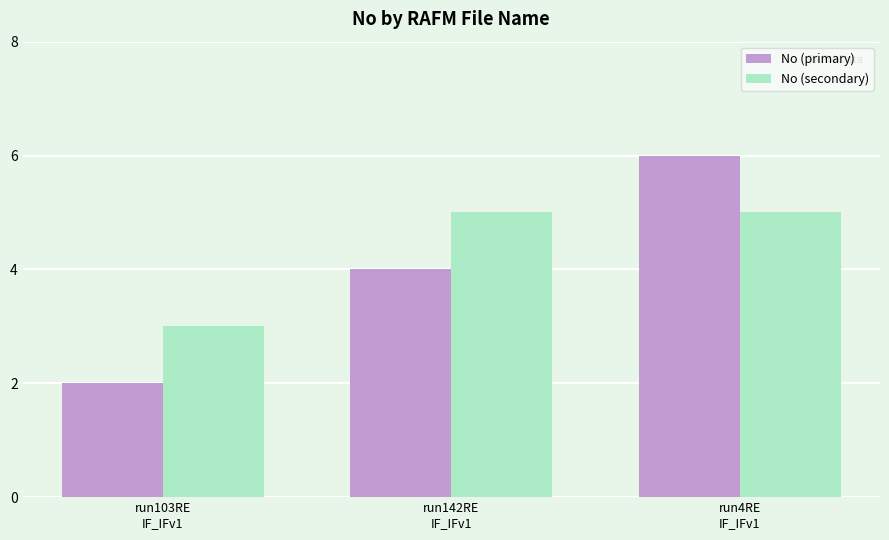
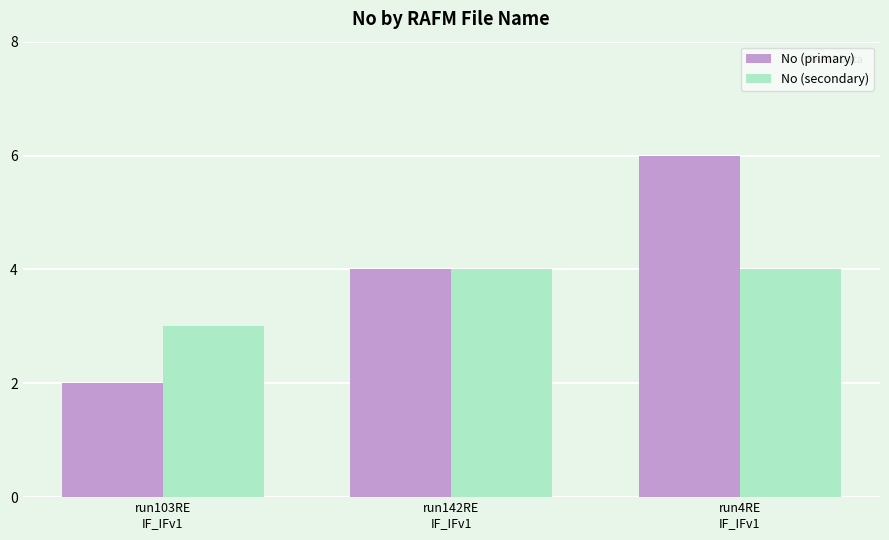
  {
    "No (primary)": {
      "run103RE IF_IFv1": 2,
      "run142RE IF_IFv1": 4,
      "run4RE IF_IFv1": 6
    },
    "No (secondary)": {
      "run103RE IF_IFv1": 3,
-     "run142RE IF_IFv1": 5,
-     "run4RE IF_IFv1": 5
+     "run142RE IF_IFv1": 4,
+     "run4RE IF_IFv1": 4
    }
  }
